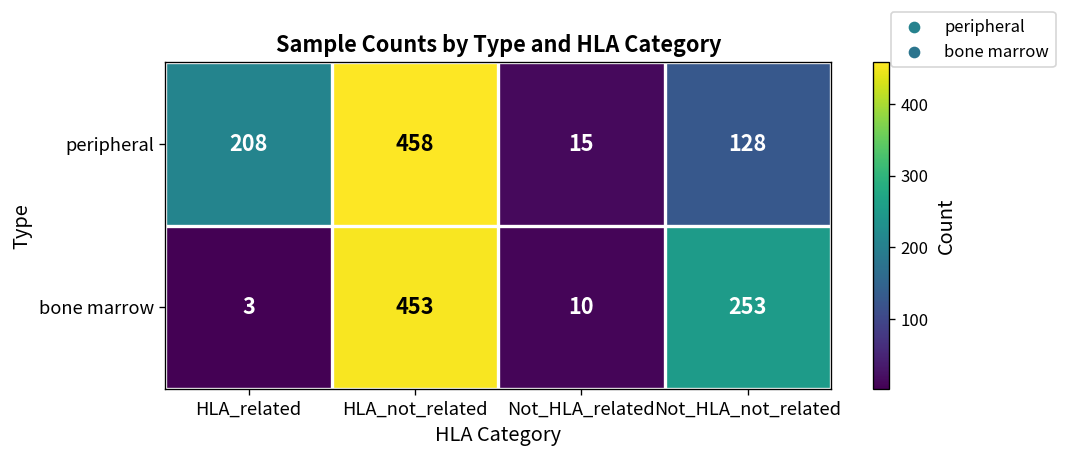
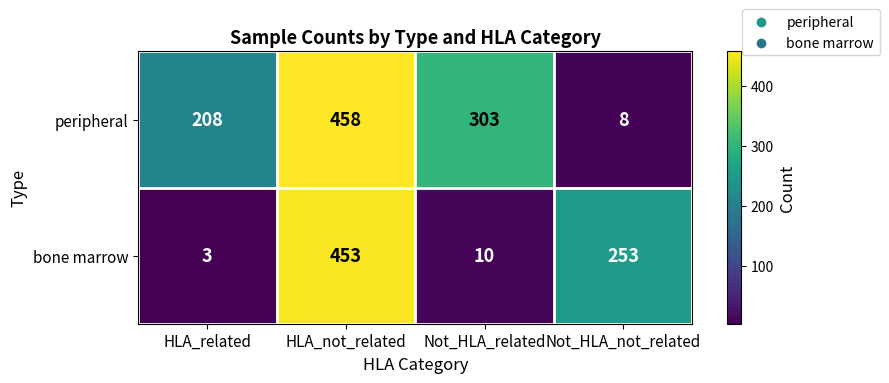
  {
    "peripheral": {
      "HLA_related": 208,
      "HLA_not_related": 458,
-     "Not_HLA_related": 15,
-     "Not_HLA_not_related": 128
+     "Not_HLA_related": 303,
+     "Not_HLA_not_related": 8
    },
    "bone marrow": {
      "HLA_related": 3,
      "HLA_not_related": 453,
      "Not_HLA_related": 10,
      "Not_HLA_not_related": 253
    }
  }
